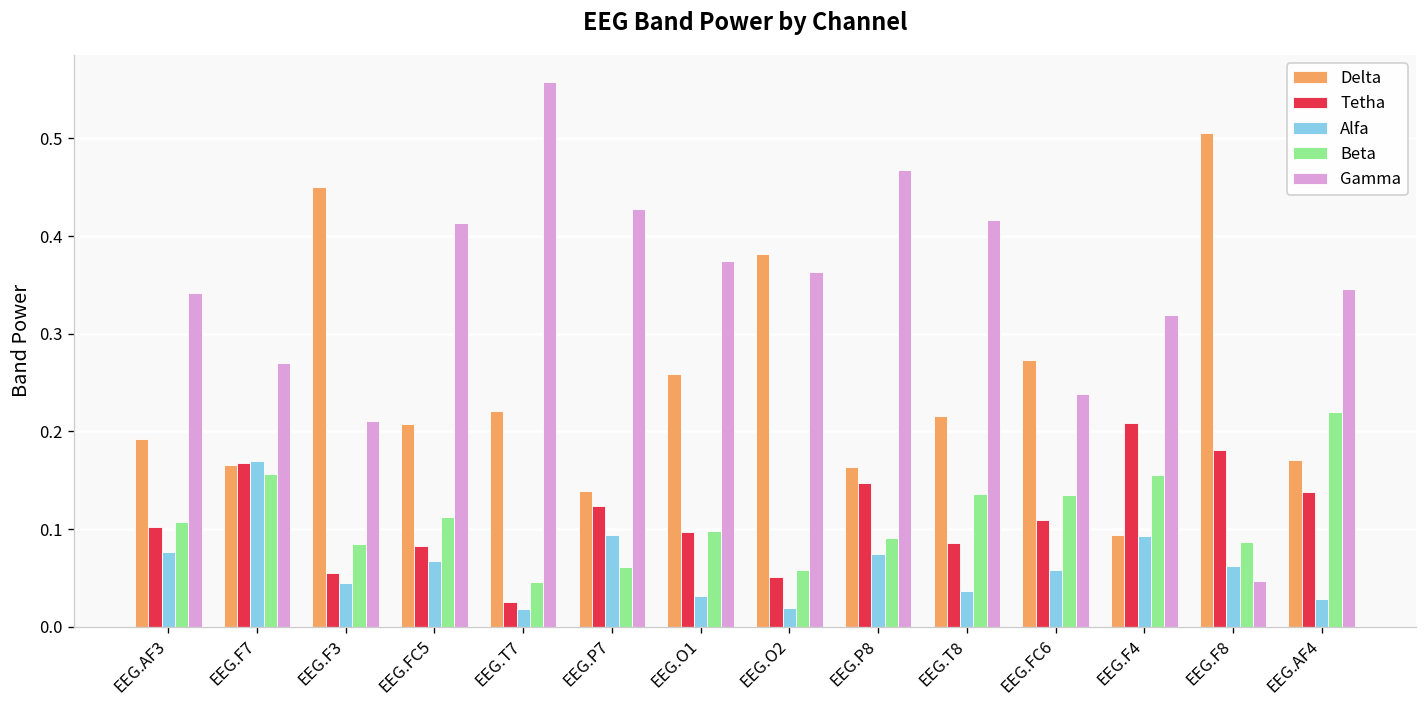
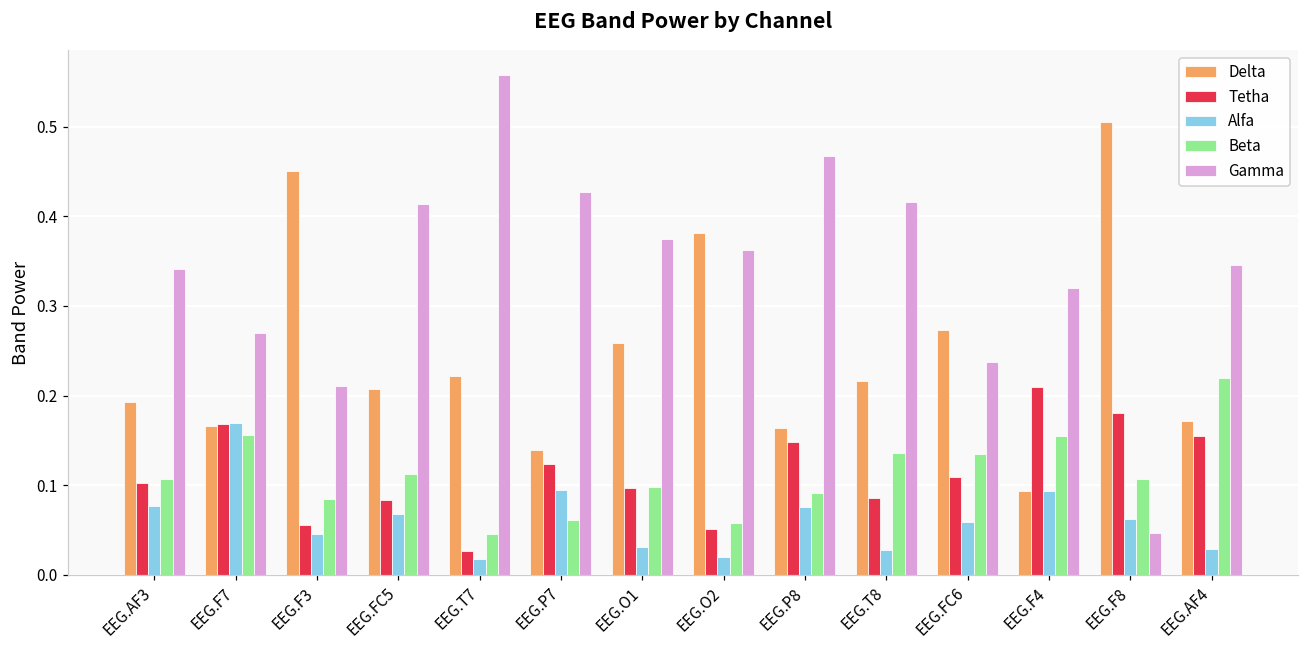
  {
    "Delta": {
      "EEG.AF3": 0.19,
      "EEG.F7": 0.17,
      "EEG.F3": 0.45,
      "EEG.FC5": 0.21,
      "EEG.T7": 0.22,
      "EEG.P7": 0.14,
      "EEG.O1": 0.26,
      "EEG.O2": 0.38,
      "EEG.P8": 0.16,
      "EEG.T8": 0.22,
      "EEG.FC6": 0.27,
      "EEG.F4": 0.09,
      "EEG.F8": 0.51,
      "EEG.AF4": 0.17
    },
    "Tetha": {
      "EEG.AF3": 0.10,
      "EEG.F7": 0.17,
      "EEG.F3": 0.05,
      "EEG.FC5": 0.08,
      "EEG.T7": 0.03,
      "EEG.P7": 0.12,
      "EEG.O1": 0.10,
      "EEG.O2": 0.05,
      "EEG.P8": 0.15,
      "EEG.T8": 0.09,
      "EEG.FC6": 0.11,
      "EEG.F4": 0.21,
      "EEG.F8": 0.18,
-     "EEG.AF4": 0.14
+     "EEG.AF4": 0.15
    },
    "Alfa": {
      "EEG.AF3": 0.08,
      "EEG.F7": 0.17,
      "EEG.F3": 0.04,
      "EEG.FC5": 0.07,
      "EEG.T7": 0.02,
      "EEG.P7": 0.09,
      "EEG.O1": 0.03,
      "EEG.O2": 0.02,
      "EEG.P8": 0.08,
-     "EEG.T8": 0.04,
+     "EEG.T8": 0.03,
      "EEG.FC6": 0.06,
      "EEG.F4": 0.09,
      "EEG.F8": 0.06,
      "EEG.AF4": 0.03
    },
    "Beta": {
      "EEG.AF3": 0.11,
      "EEG.F7": 0.16,
      "EEG.F3": 0.08,
      "EEG.FC5": 0.11,
      "EEG.T7": 0.05,
      "EEG.P7": 0.06,
      "EEG.O1": 0.10,
      "EEG.O2": 0.06,
      "EEG.P8": 0.09,
      "EEG.T8": 0.14,
      "EEG.FC6": 0.13,
      "EEG.F4": 0.16,
-     "EEG.F8": 0.09,
+     "EEG.F8": 0.11,
      "EEG.AF4": 0.22
    },
    "Gamma": {
      "EEG.AF3": 0.34,
      "EEG.F7": 0.27,
      "EEG.F3": 0.21,
      "EEG.FC5": 0.41,
      "EEG.T7": 0.56,
      "EEG.P7": 0.43,
      "EEG.O1": 0.37,
      "EEG.O2": 0.36,
      "EEG.P8": 0.47,
      "EEG.T8": 0.42,
      "EEG.FC6": 0.24,
      "EEG.F4": 0.32,
      "EEG.F8": 0.05,
      "EEG.AF4": 0.35
    }
  }
